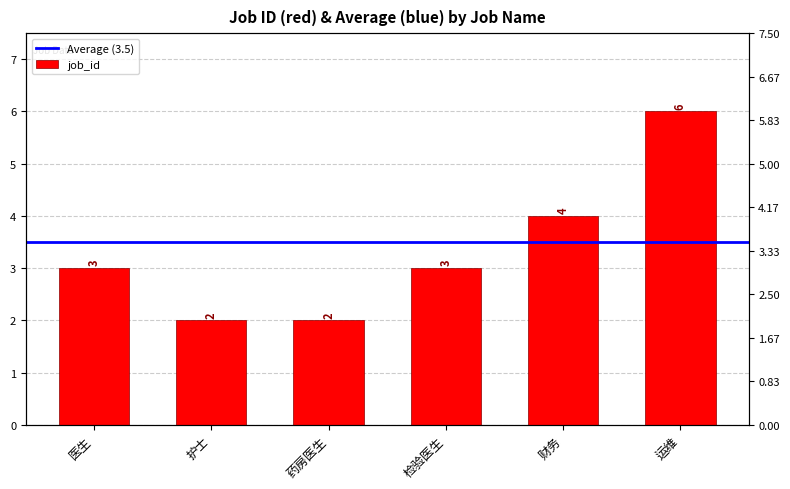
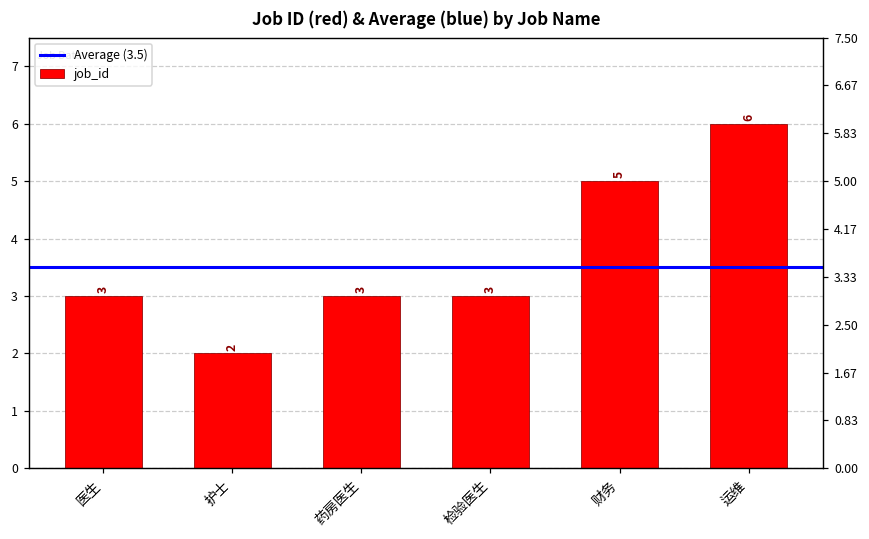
  {
    "医生": 3,
    "护士": 2,
-   "药房医生": 2,
+   "药房医生": 3,
    "检验医生": 3,
-   "财务": 4,
+   "财务": 5,
    "运维": 6
  }
